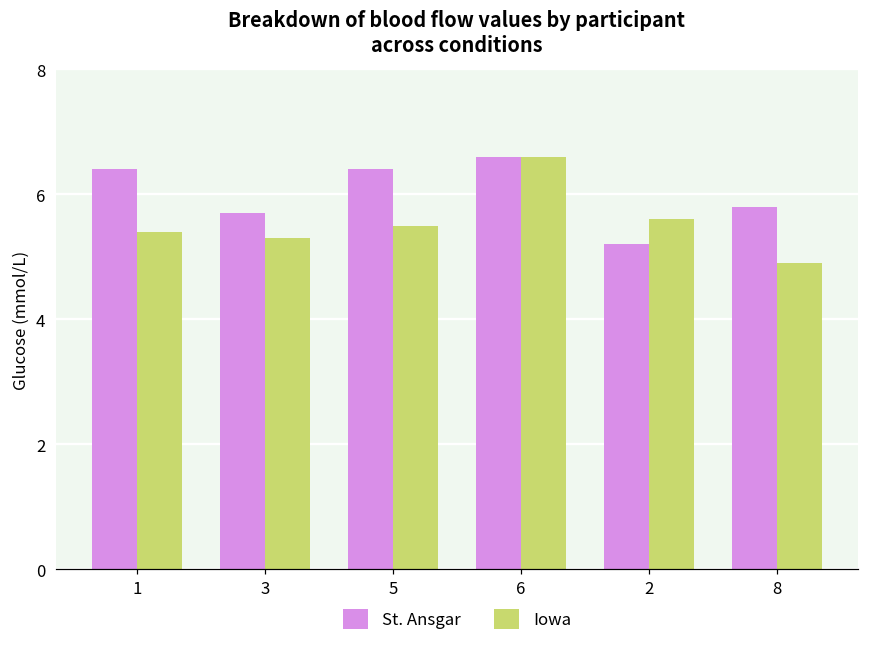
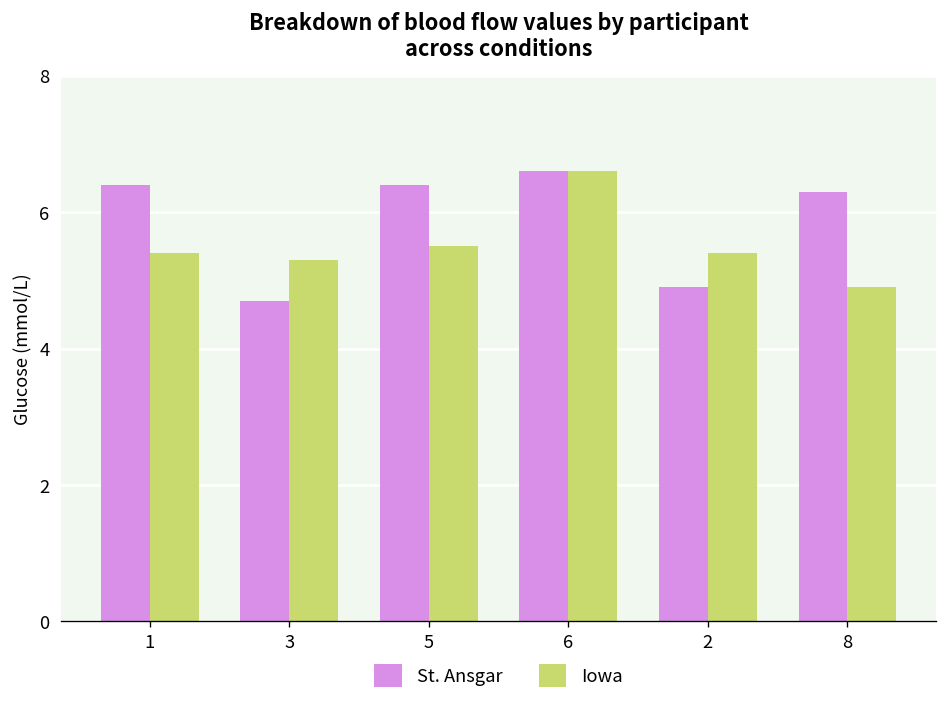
  {
    "St. Ansgar": {
      "1": 6.4,
-     "3": 5.7,
+     "3": 4.7,
      "5": 6.4,
      "6": 6.6,
-     "2": 5.2,
-     "8": 5.8
+     "2": 4.9,
+     "8": 6.3
    },
    "Iowa": {
      "1": 5.4,
      "3": 5.3,
      "5": 5.5,
      "6": 6.6,
-     "2": 5.6,
+     "2": 5.4,
      "8": 4.9
    }
  }
